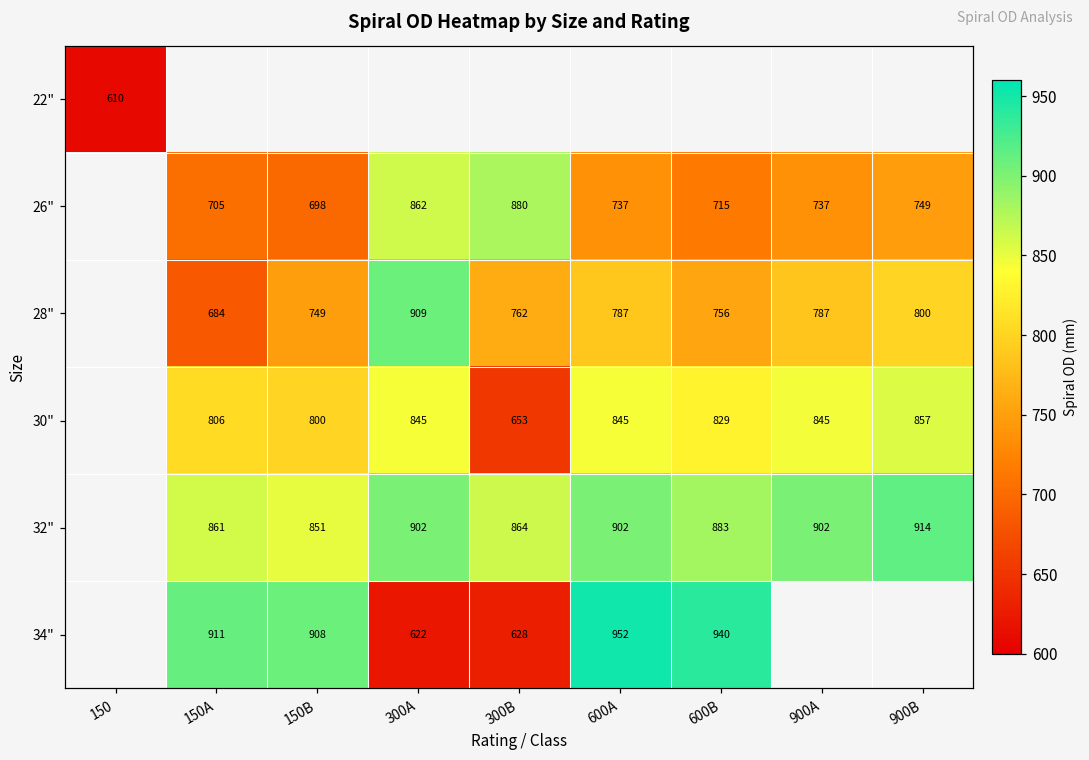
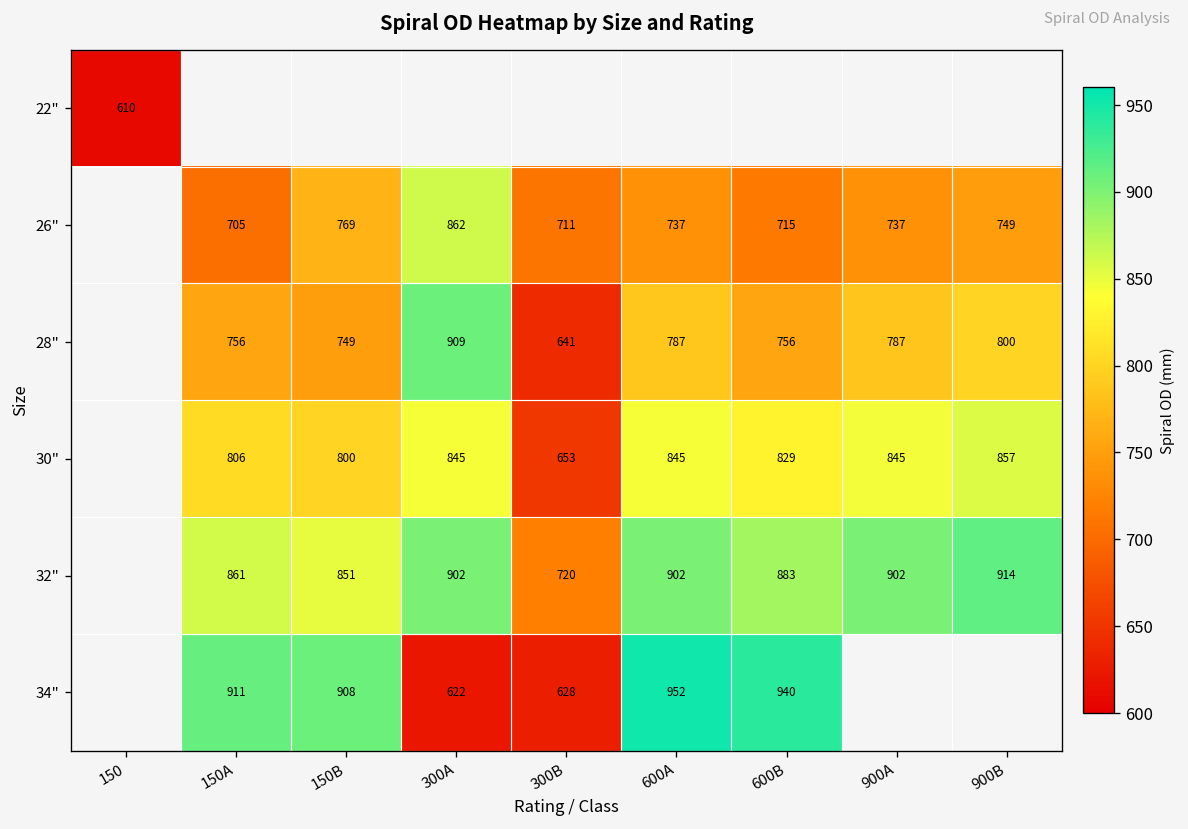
  {
    "22\"": {
      "150": 610
    },
    "26\"": {
      "150A": 705,
-     "150B": 698,
+     "150B": 769,
      "300A": 862,
-     "300B": 880,
+     "300B": 711,
      "600A": 737,
      "600B": 715,
      "900A": 737,
      "900B": 749
    },
    "28\"": {
-     "150A": 684,
+     "150A": 756,
      "150B": 749,
      "300A": 909,
-     "300B": 762,
+     "300B": 641,
      "600A": 787,
      "600B": 756,
      "900A": 787,
      "900B": 800
    },
    "30\"": {
      "150A": 806,
      "150B": 800,
      "300A": 845,
      "300B": 653,
      "600A": 845,
      "600B": 829,
      "900A": 845,
      "900B": 857
    },
    "32\"": {
      "150A": 861,
      "150B": 851,
      "300A": 902,
-     "300B": 864,
+     "300B": 720,
      "600A": 902,
      "600B": 883,
      "900A": 902,
      "900B": 914
    },
    "34\"": {
      "150A": 911,
      "150B": 908,
      "300A": 622,
      "300B": 628,
      "600A": 952,
      "600B": 940
    }
  }
